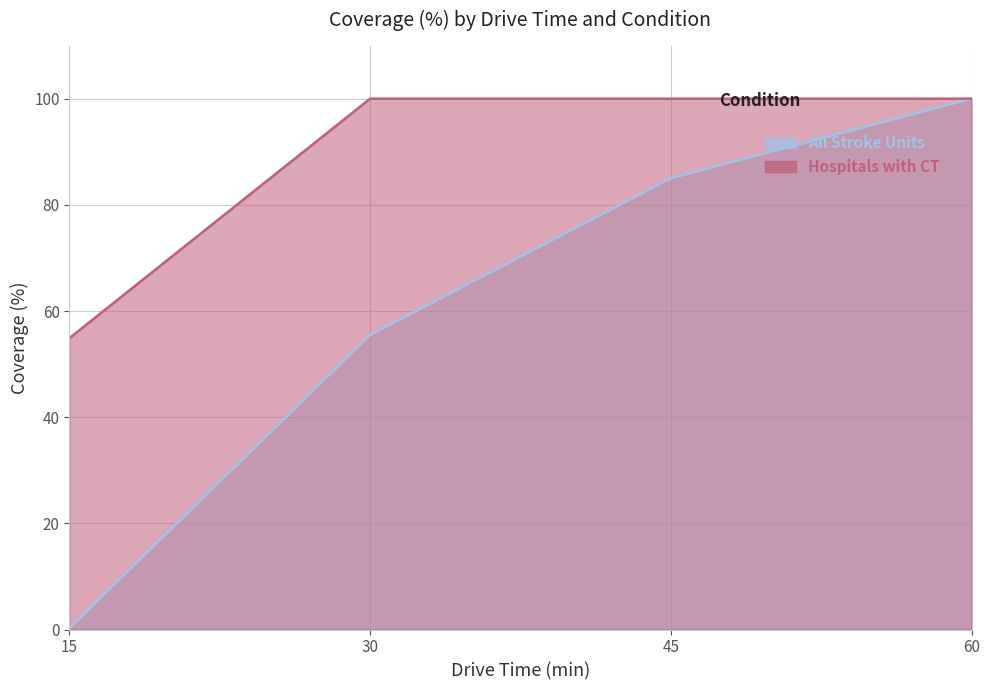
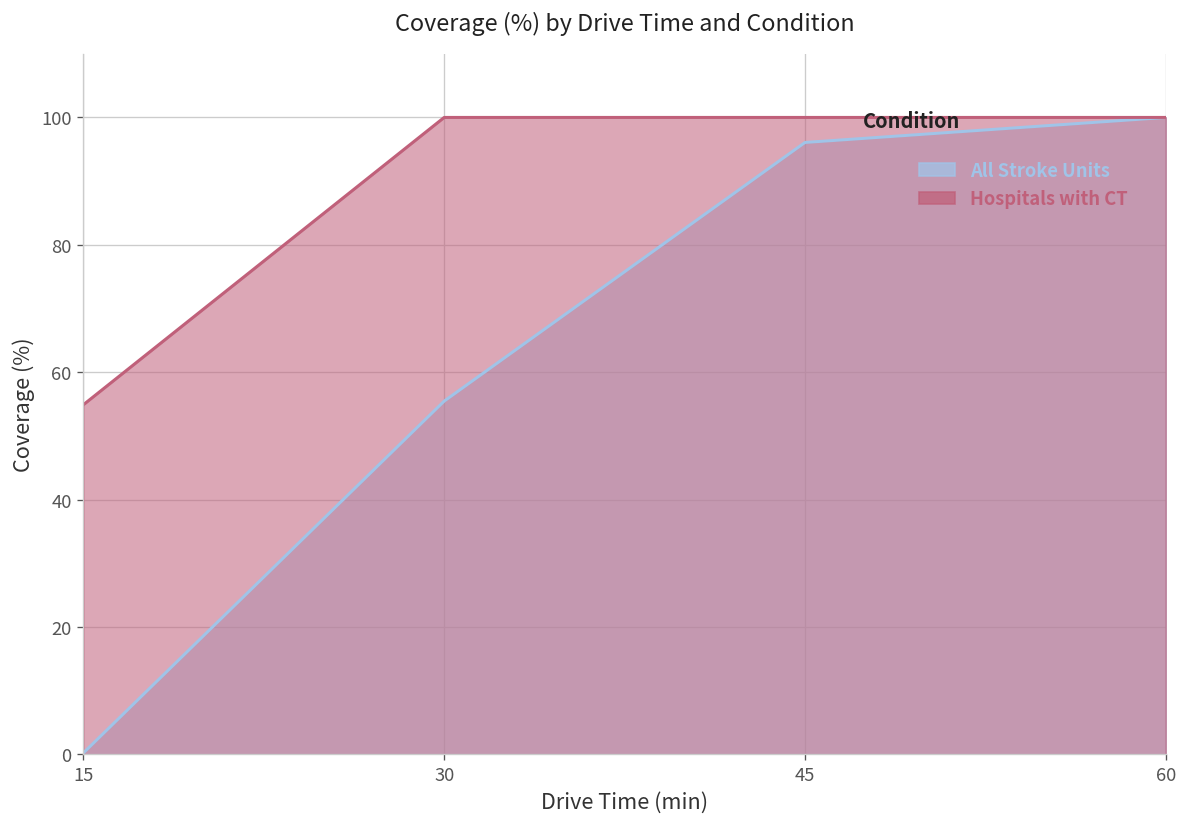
  {
    "All Stroke Units": {
      "15": 0,
      "30": 55,
-     "45": 85
+     "45": 96
    },
    "Hospitals with CT": {
      "15": 55,
      "30": 100,
      "45": 100
    }
  }
